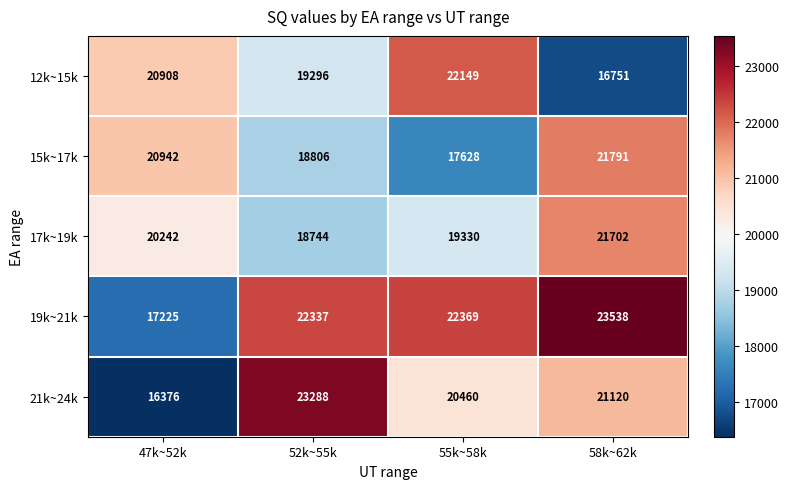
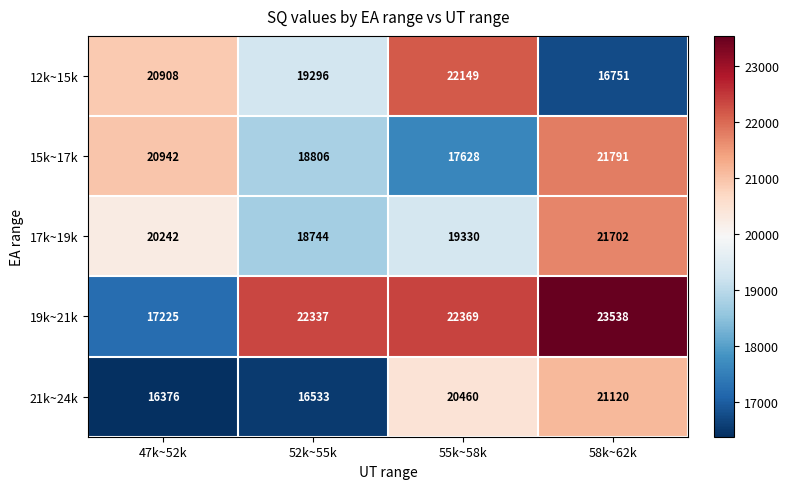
  {
    "12k~15k": {
      "47k~52k": 20908,
      "52k~55k": 19296,
      "55k~58k": 22149,
      "58k~62k": 16751
    },
    "15k~17k": {
      "47k~52k": 20942,
      "52k~55k": 18806,
      "55k~58k": 17628,
      "58k~62k": 21791
    },
    "17k~19k": {
      "47k~52k": 20242,
      "52k~55k": 18744,
      "55k~58k": 19330,
      "58k~62k": 21702
    },
    "19k~21k": {
      "47k~52k": 17225,
      "52k~55k": 22337,
      "55k~58k": 22369,
      "58k~62k": 23538
    },
    "21k~24k": {
      "47k~52k": 16376,
-     "52k~55k": 23288,
+     "52k~55k": 16533,
      "55k~58k": 20460,
      "58k~62k": 21120
    }
  }
